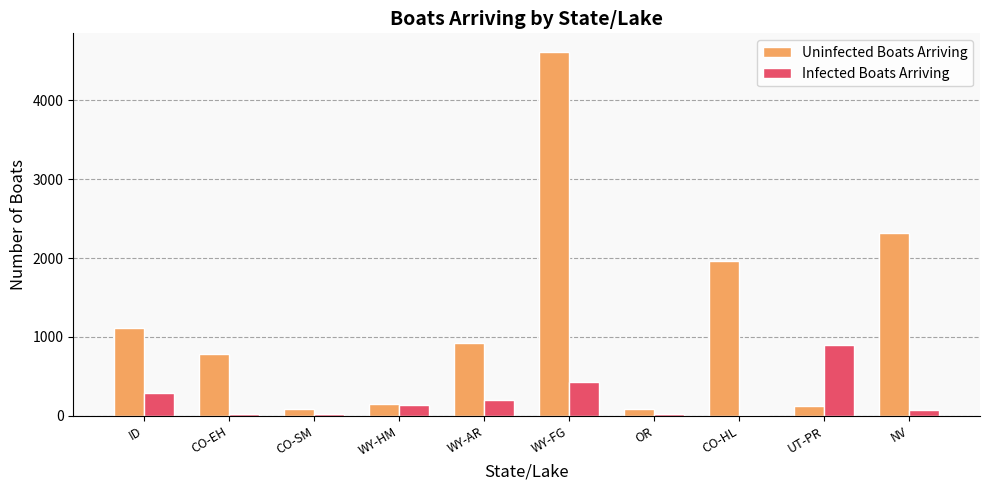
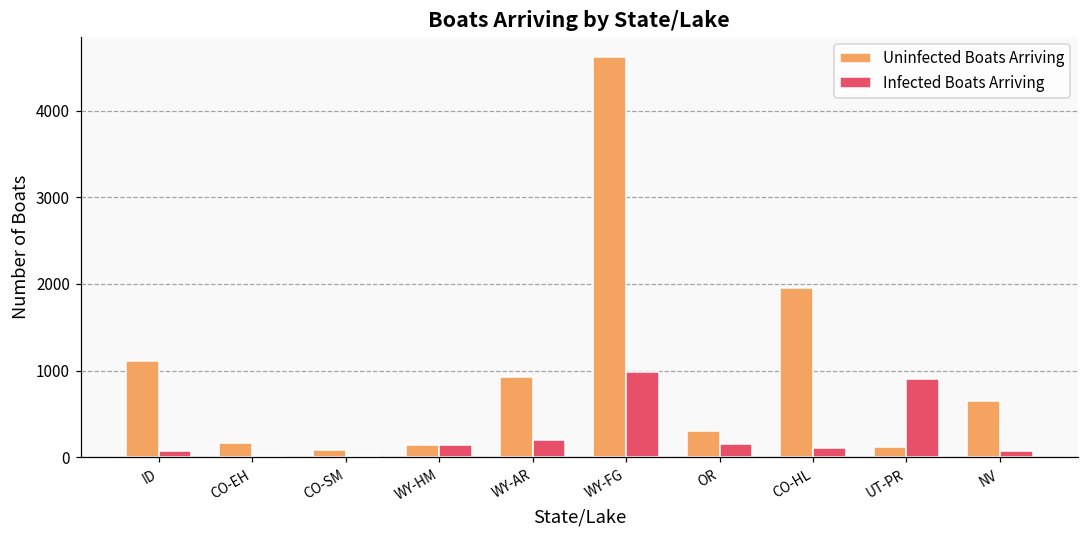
  {
    "Uninfected Boats Arriving": {
      "ID": 1100,
-     "CO-EH": 800,
+     "CO-EH": 200,
      "CO-SM": 100,
      "WY-HM": 100,
      "WY-AR": 900,
      "WY-FG": 4600,
-     "OR": 100,
+     "OR": 300,
      "CO-HL": 2000,
      "UT-PR": 100,
-     "NV": 2300
+     "NV": 600
    },
    "Infected Boats Arriving": {
-     "ID": 300,
+     "ID": 100,
      "WY-HM": 100,
      "WY-AR": 200,
-     "WY-FG": 400,
-     "OR": 0,
-     "CO-HL": 0,
+     "WY-FG": 1000,
+     "OR": 100,
+     "CO-HL": 100,
      "UT-PR": 900,
      "NV": 100
    }
  }
